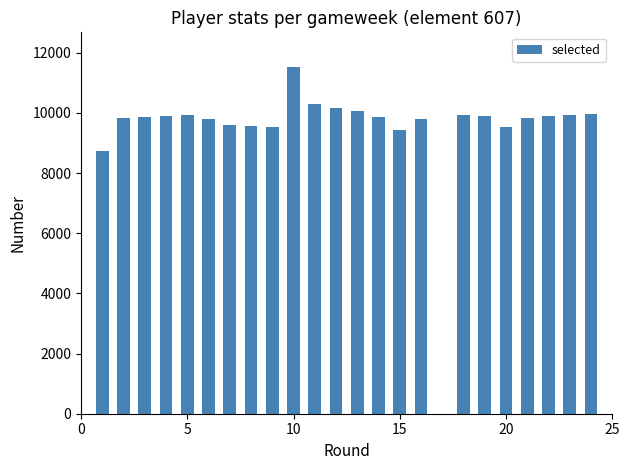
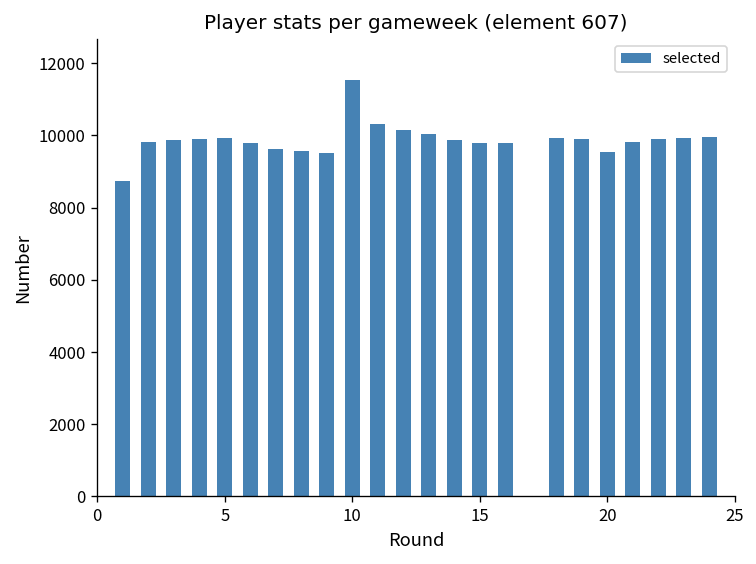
  {
    "5": 9900,
    "10": 11500,
-   "15": 9400,
+   "15": 9800,
    "20": 9500
  }
